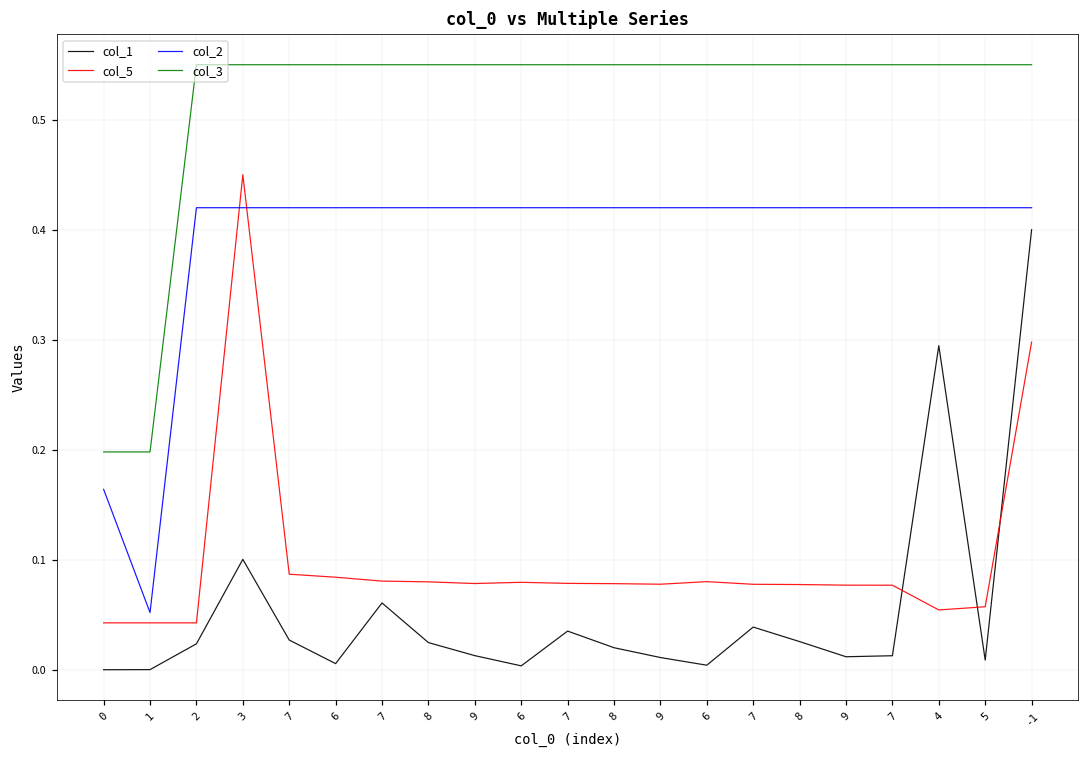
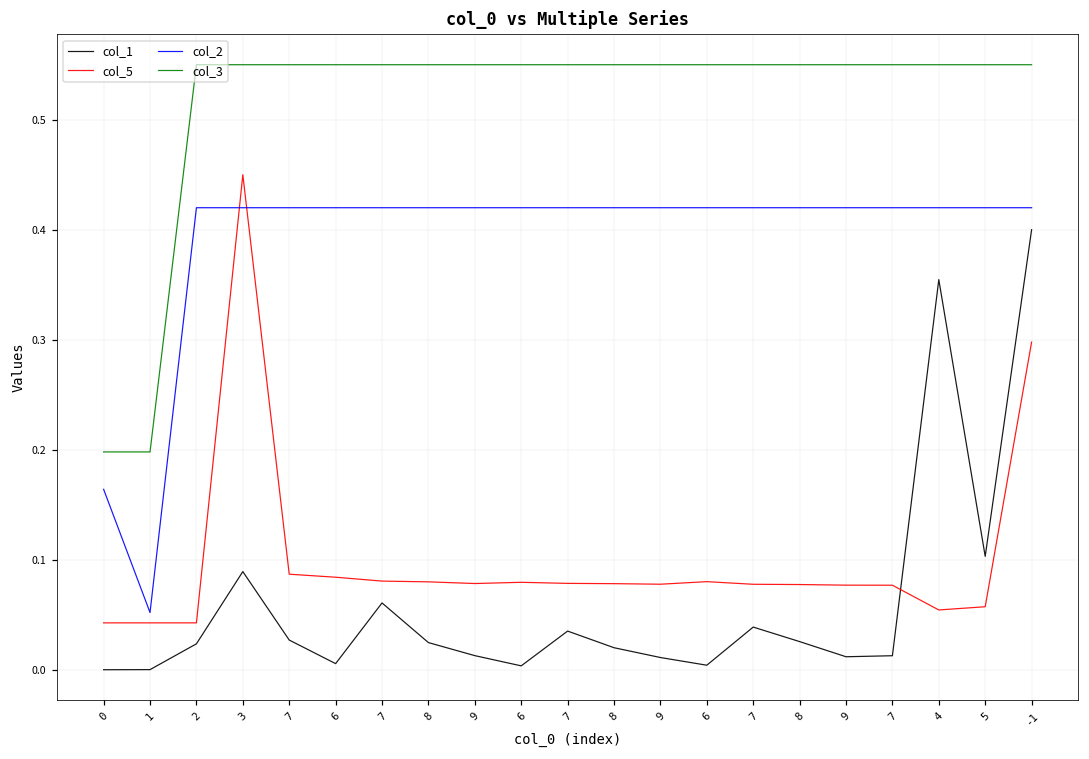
  {
    "col_1": {
      "0": 0.00,
      "1": 0.00,
      "2": 0.02,
-     "3": 0.10,
-     "4": 0.29,
-     "5": 0.01,
+     "3": 0.09,
+     "4": 0.35,
+     "5": 0.10,
      "-1": 0.40
    },
    "col_5": {
      "0": 0.04,
      "1": 0.04,
      "2": 0.04,
      "3": 0.45,
      "4": 0.05,
      "5": 0.06,
      "-1": 0.30
    },
    "col_2": {
      "0": 0.16,
      "1": 0.05,
      "2": 0.42,
      "3": 0.42,
      "4": 0.42,
      "5": 0.42,
      "-1": 0.42
    },
    "col_3": {
      "0": 0.20,
      "1": 0.20,
      "3": 0.55,
      "4": 0.55,
      "5": 0.55,
      "-1": 0.55
    }
  }
